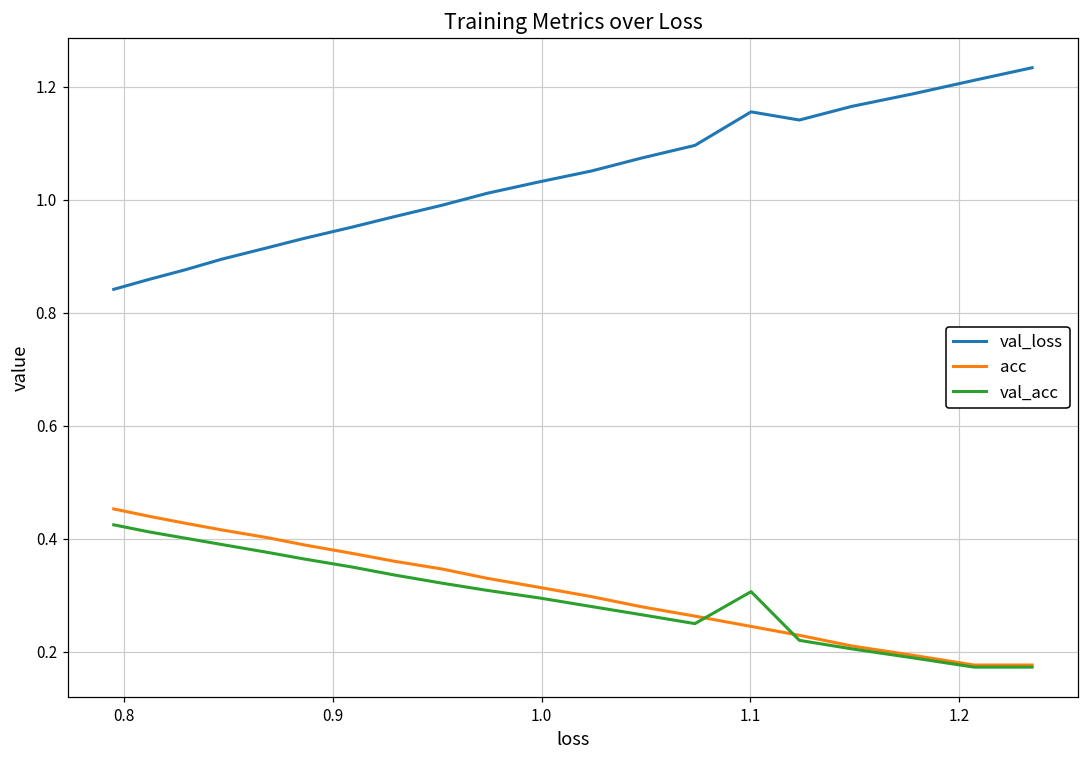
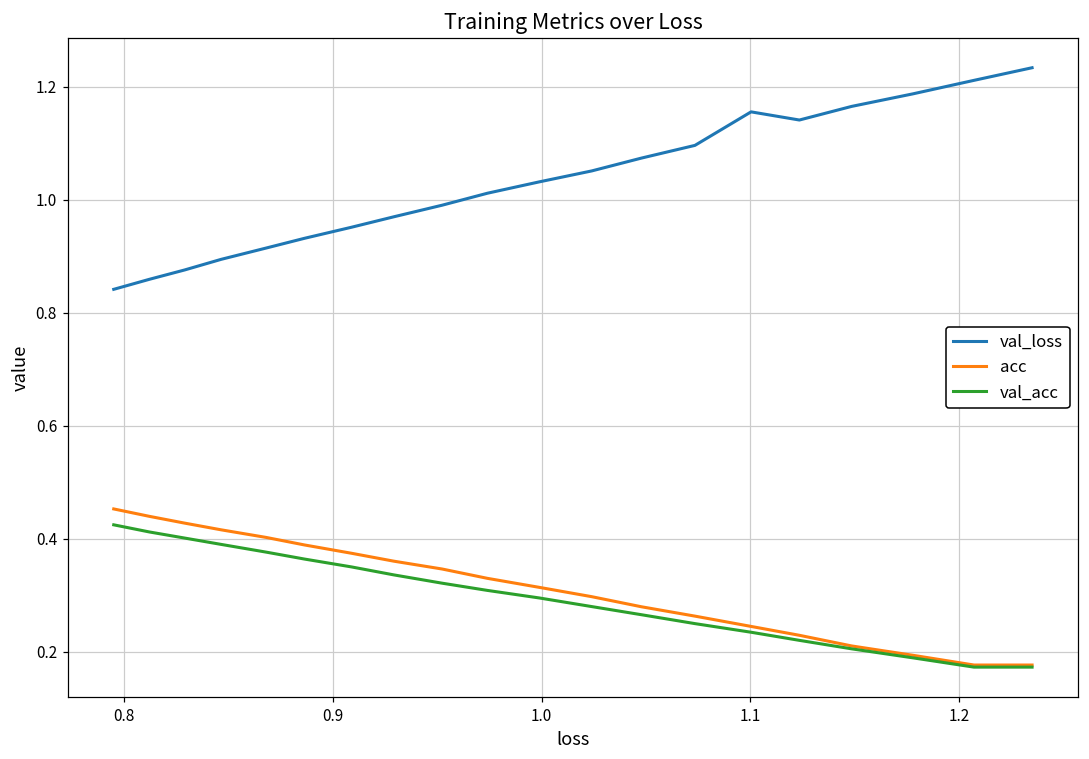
  {
    "val_loss": {
      "1.1": 1.16
    },
    "acc": {
      "1.1": 0.25
    },
    "val_acc": {
-     "1.1": 0.31
+     "1.1": 0.23
    }
  }
